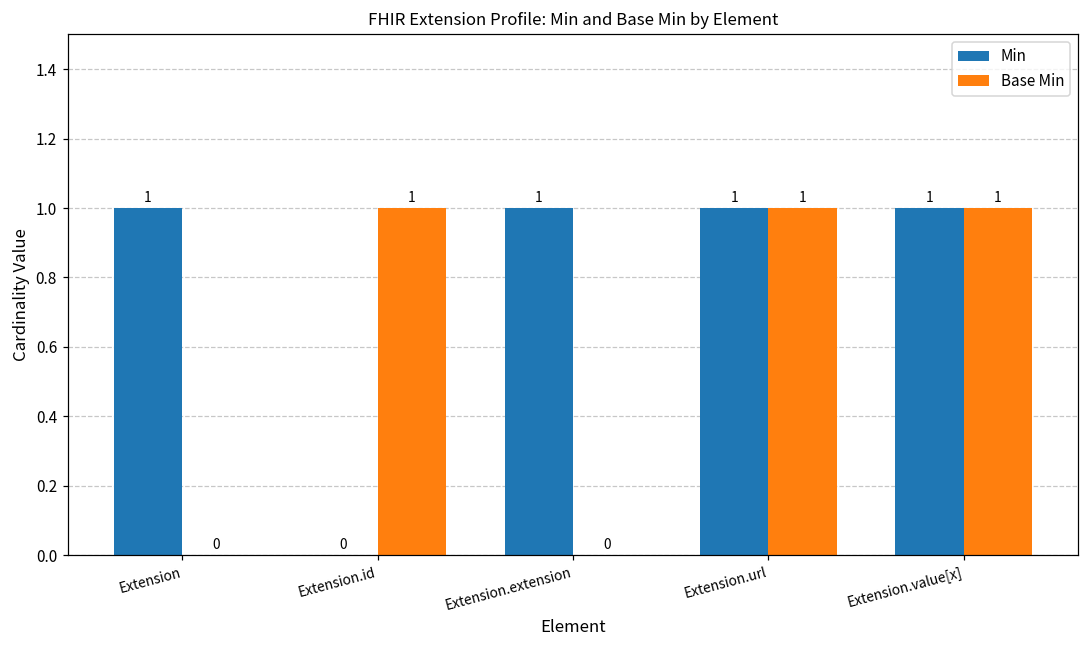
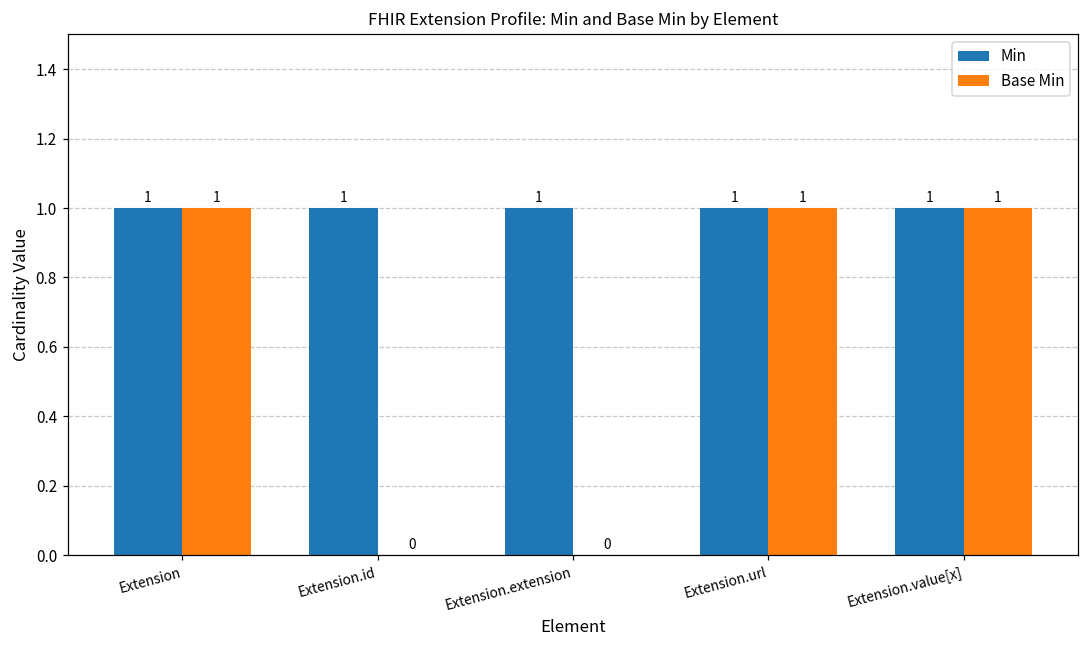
  {
    "Min": {
      "Extension": 1,
-     "Extension.id": 0,
+     "Extension.id": 1,
      "Extension.extension": 1,
      "Extension.url": 1,
      "Extension.value[x]": 1
    },
    "Base Min": {
-     "Extension": 0,
-     "Extension.id": 1,
+     "Extension": 1,
+     "Extension.id": 0,
      "Extension.extension": 0,
      "Extension.url": 1,
      "Extension.value[x]": 1
    }
  }
